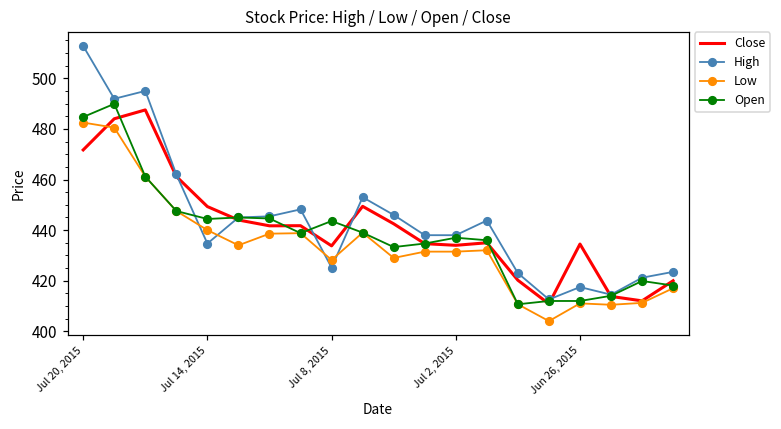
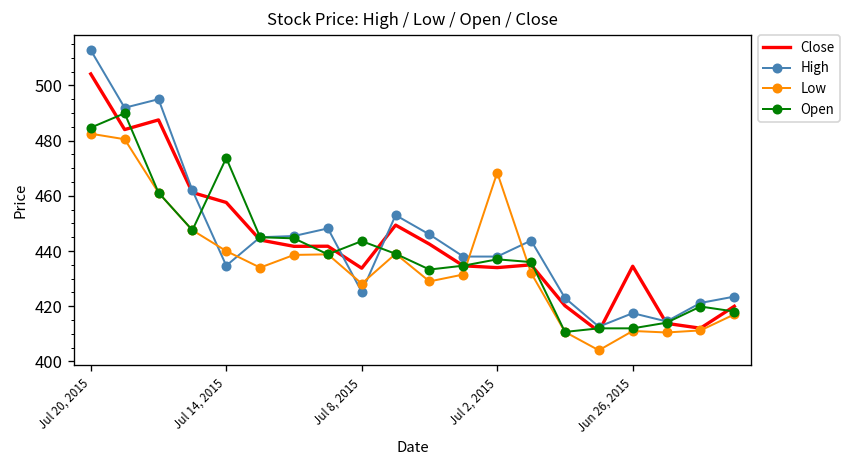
  {
    "Close": {
-     "Jul 20, 2015": 472,
-     "Jul 14, 2015": 449,
+     "Jul 20, 2015": 504,
+     "Jul 14, 2015": 458,
      "Jul 8, 2015": 434,
      "Jul 2, 2015": 434,
      "Jun 26, 2015": 435
    },
    "High": {
      "Jul 20, 2015": 513,
      "Jul 14, 2015": 435,
      "Jul 8, 2015": 425,
      "Jun 26, 2015": 418
    },
    "Low": {
      "Jul 20, 2015": 483,
      "Jul 14, 2015": 440,
      "Jul 8, 2015": 428,
-     "Jul 2, 2015": 432
+     "Jul 2, 2015": 468
    },
    "Open": {
      "Jul 20, 2015": 485,
-     "Jul 14, 2015": 444,
+     "Jul 14, 2015": 474,
      "Jul 8, 2015": 444
    }
  }
